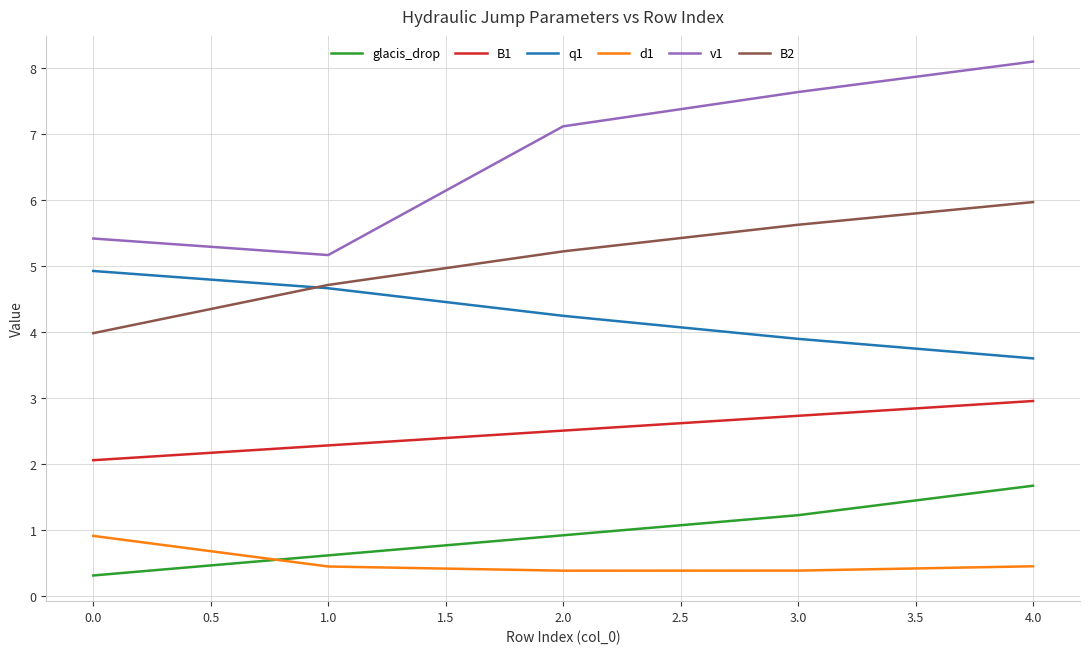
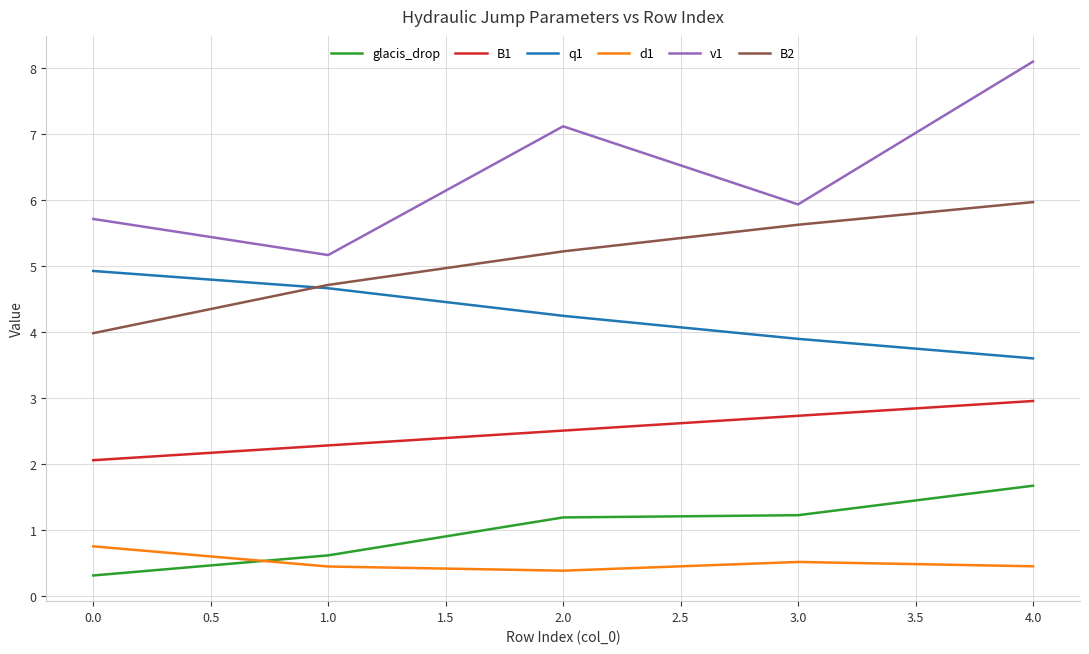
  {
    "glacis_drop": {
      "0.0": 0.3,
      "1.0": 0.6,
-     "2.0": 0.9,
+     "2.0": 1.2,
      "3.0": 1.2,
      "4.0": 1.7
    },
    "B1": {
      "0.0": 2.1,
      "1.0": 2.3,
      "2.0": 2.5,
      "3.0": 2.7,
      "4.0": 3.0
    },
    "q1": {
      "0.0": 4.9,
      "1.0": 4.7,
      "2.0": 4.2,
      "3.0": 3.9,
      "4.0": 3.6
    },
    "d1": {
-     "0.0": 0.9,
+     "0.0": 0.7,
      "1.0": 0.4,
      "2.0": 0.4,
-     "3.0": 0.4,
+     "3.0": 0.5,
      "4.0": 0.4
    },
    "v1": {
-     "0.0": 5.4,
+     "0.0": 5.7,
      "1.0": 5.2,
      "2.0": 7.1,
-     "3.0": 7.6,
+     "3.0": 5.9,
      "4.0": 8.1
    },
    "B2": {
      "0.0": 4.0,
      "1.0": 4.7,
      "2.0": 5.2,
      "3.0": 5.6,
      "4.0": 6.0
    }
  }
